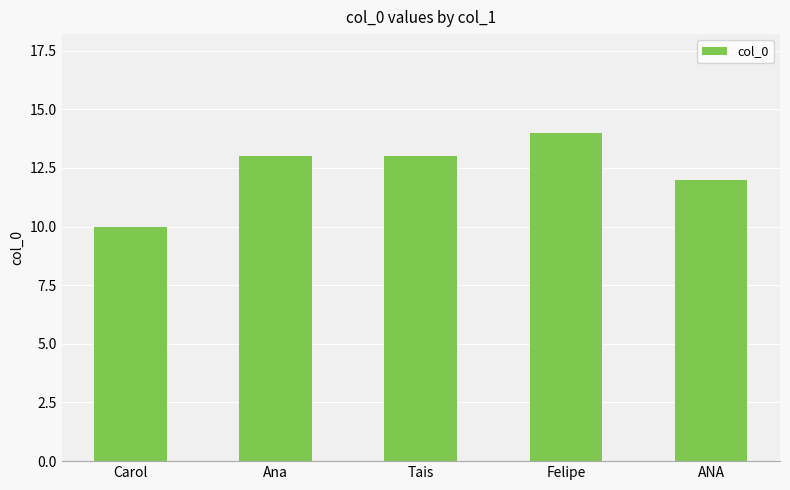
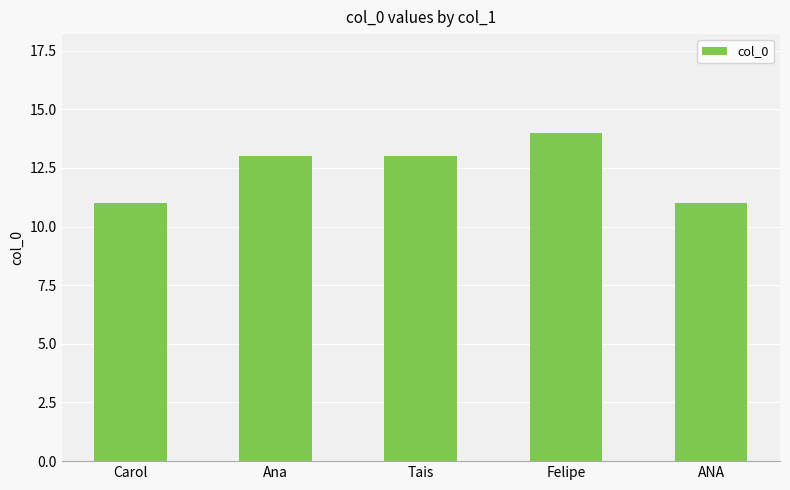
  {
-   "Carol": 10,
+   "Carol": 11,
    "Ana": 13,
    "Tais": 13,
    "Felipe": 14,
-   "ANA": 12
+   "ANA": 11
  }
